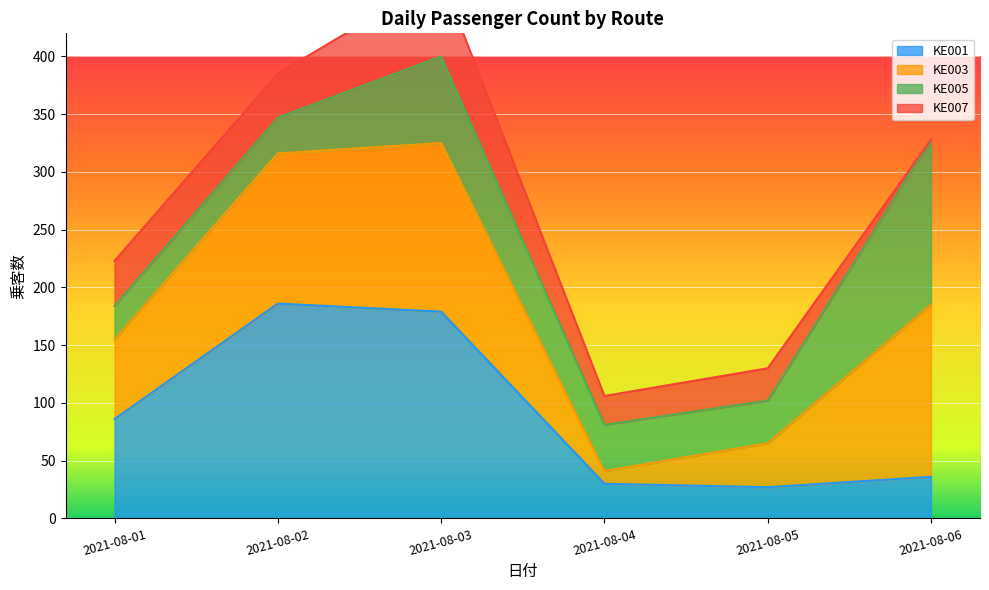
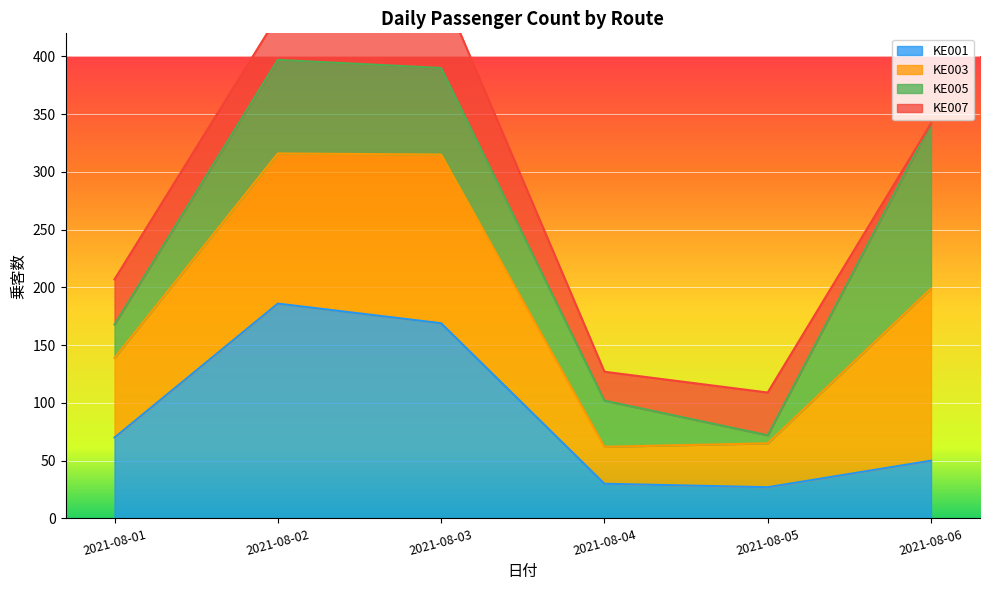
  {
    "KE001": {
-     "2021-08-01": 86,
+     "2021-08-01": 70,
      "2021-08-02": 186,
-     "2021-08-03": 179,
+     "2021-08-03": 169,
      "2021-08-04": 30,
      "2021-08-05": 27,
-     "2021-08-06": 36
+     "2021-08-06": 50
    },
    "KE003": {
      "2021-08-01": 69,
      "2021-08-02": 130,
      "2021-08-03": 146,
-     "2021-08-04": 11,
+     "2021-08-04": 32,
      "2021-08-05": 38,
      "2021-08-06": 149
    },
    "KE005": {
      "2021-08-01": 29,
-     "2021-08-02": 31,
+     "2021-08-02": 81,
      "2021-08-03": 75,
      "2021-08-04": 40,
-     "2021-08-05": 37
+     "2021-08-05": 7
    },
    "KE007": {
      "2021-08-01": 39,
      "2021-08-04": 25,
-     "2021-08-05": 28
+     "2021-08-05": 37
    }
  }
